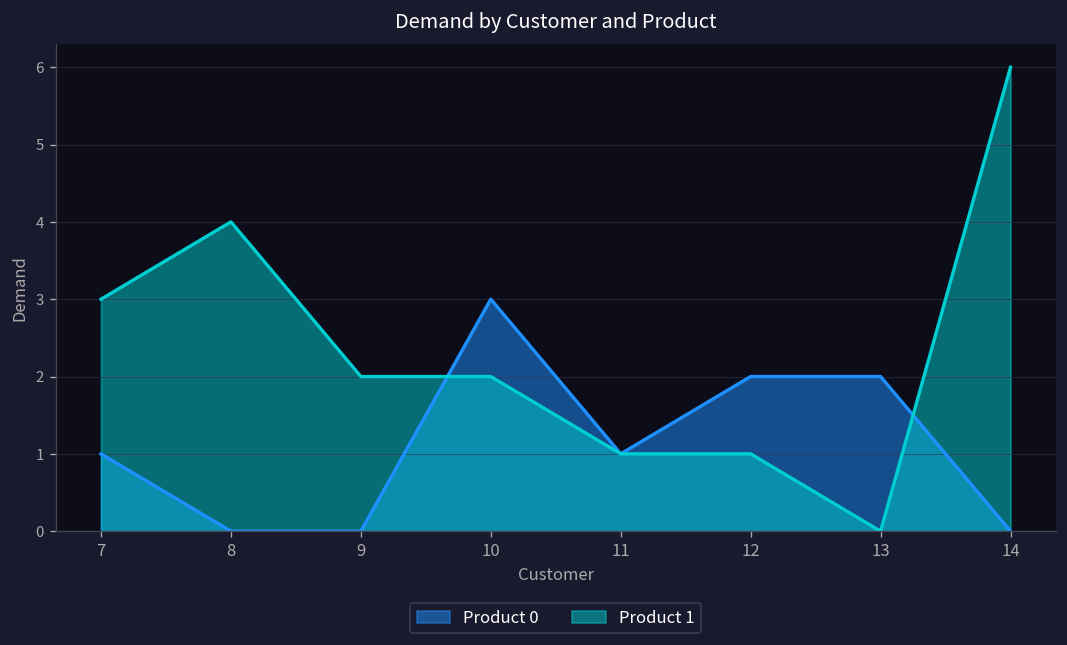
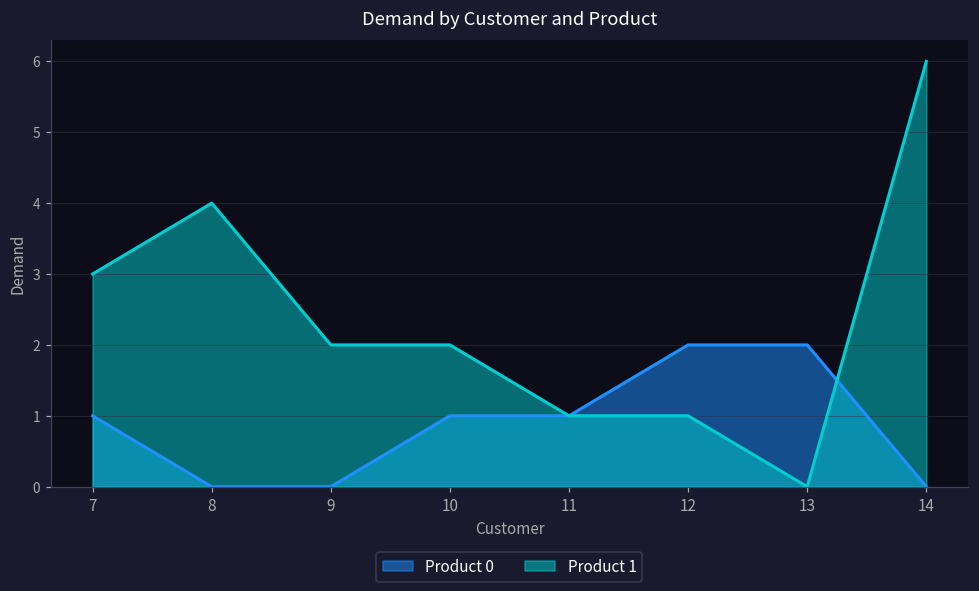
  {
    "Product 0": {
      "7": 1,
      "8": 0,
      "9": 0,
-     "10": 3,
+     "10": 1,
      "12": 2,
      "13": 2,
      "14": 0
    },
    "Product 1": {
      "7": 3,
      "8": 4,
      "9": 2,
      "10": 2,
      "12": 1,
      "13": 0,
      "14": 6
    }
  }
